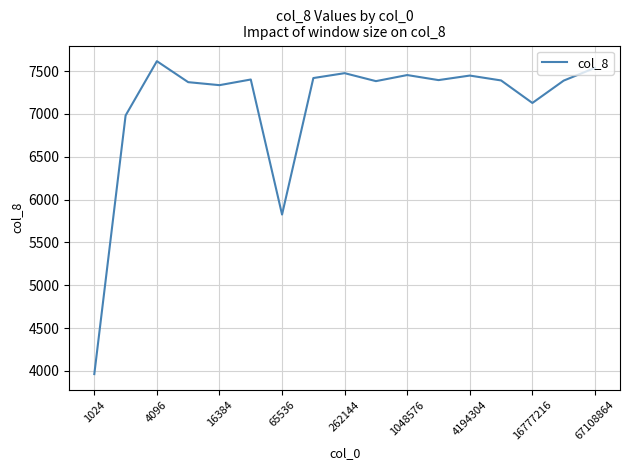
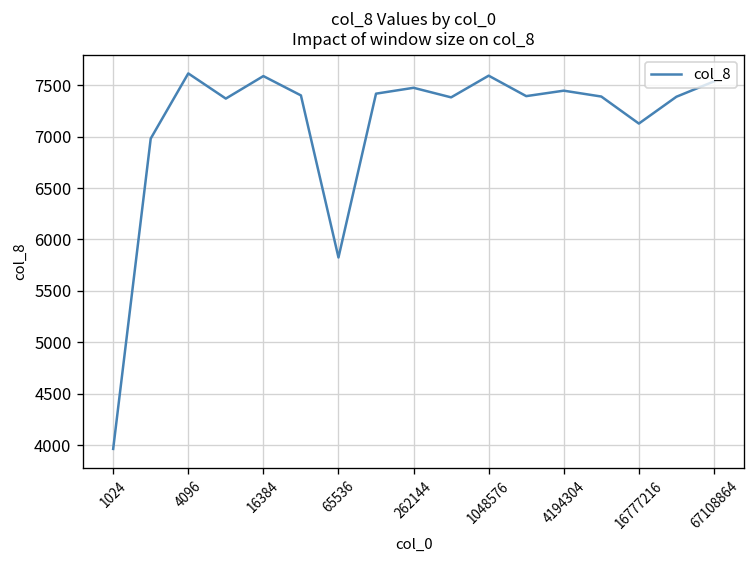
  {
    "1024": 4000,
    "4096": 7600,
-   "16384": 7300,
+   "16384": 7600,
    "65536": 5800,
    "262144": 7500,
-   "1048576": 7500,
+   "1048576": 7600,
    "4194304": 7400,
    "16777216": 7100
  }
